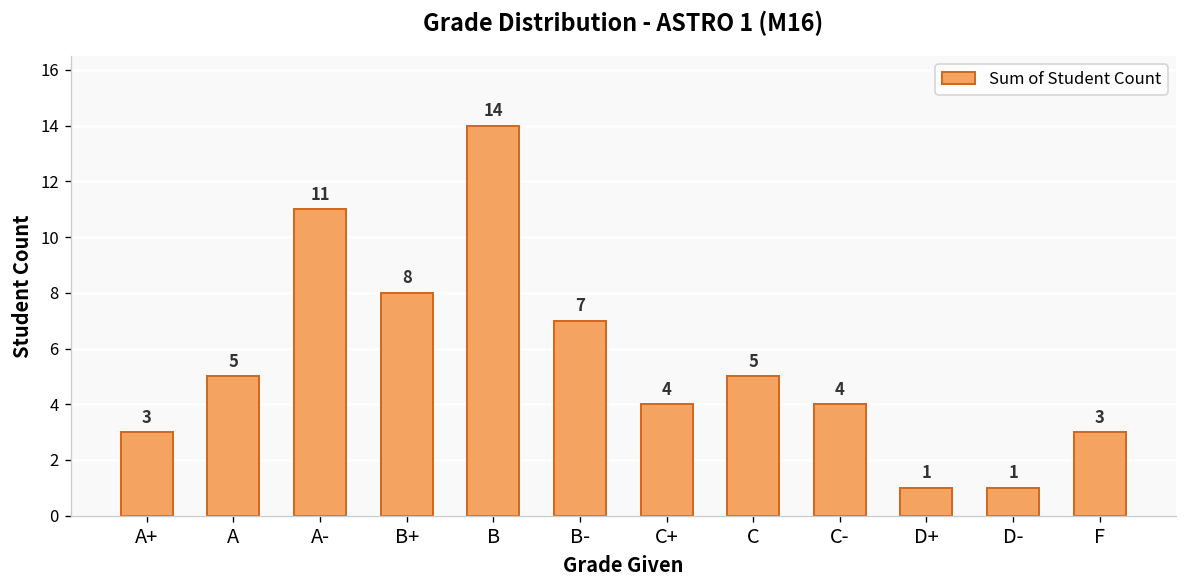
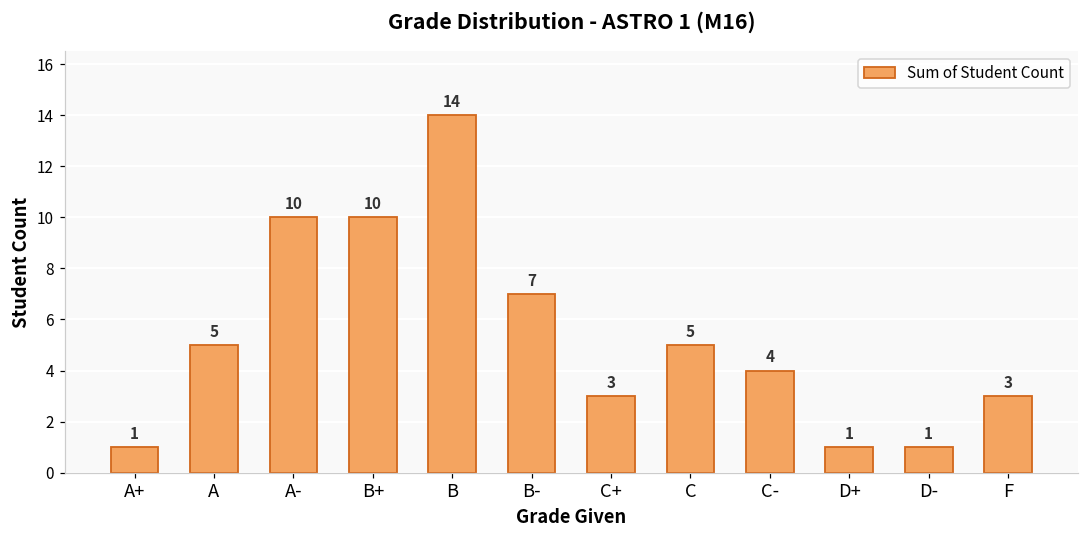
  {
-   "A+": 3,
+   "A+": 1,
    "A": 5,
-   "A-": 11,
-   "B+": 8,
+   "A-": 10,
+   "B+": 10,
    "B": 14,
    "B-": 7,
-   "C+": 4,
+   "C+": 3,
    "C": 5,
    "C-": 4,
    "D+": 1,
    "D-": 1,
    "F": 3
  }
